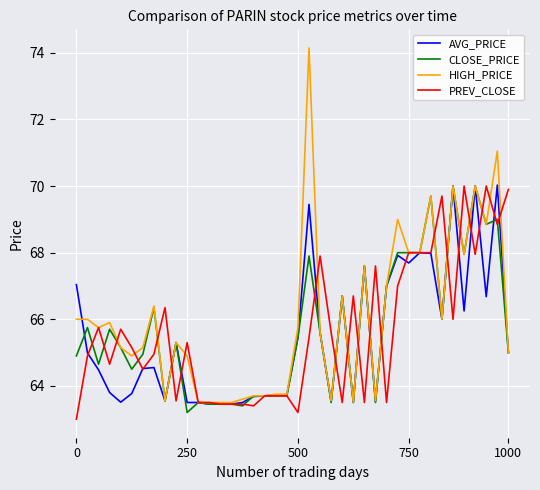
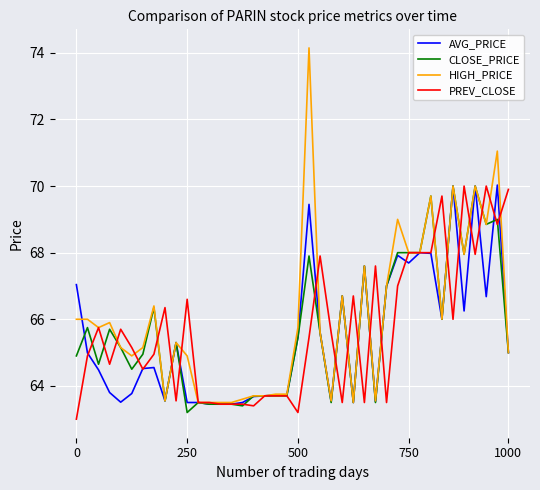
  {
    "AVG_PRICE": {
      "0": 67.0,
      "250": 63.5,
      "750": 67.7
    },
    "CLOSE_PRICE": {
      "0": 64.9,
      "250": 63.2
    },
    "HIGH_PRICE": {
      "0": 66.0,
      "250": 64.9,
      "500": 65.8
    },
    "PREV_CLOSE": {
      "0": 63.0,
-     "250": 65.3,
+     "250": 66.6,
      "500": 63.2,
      "1000": 69.9
    }
  }
